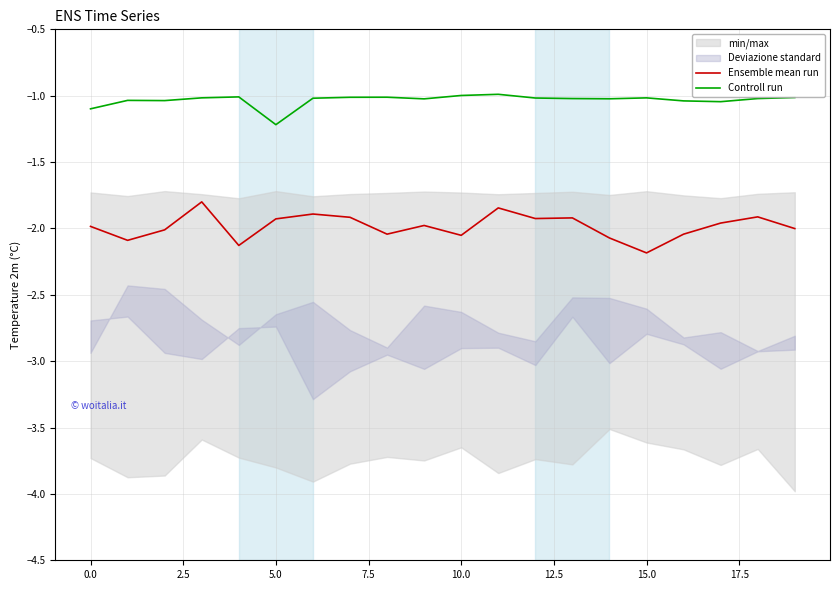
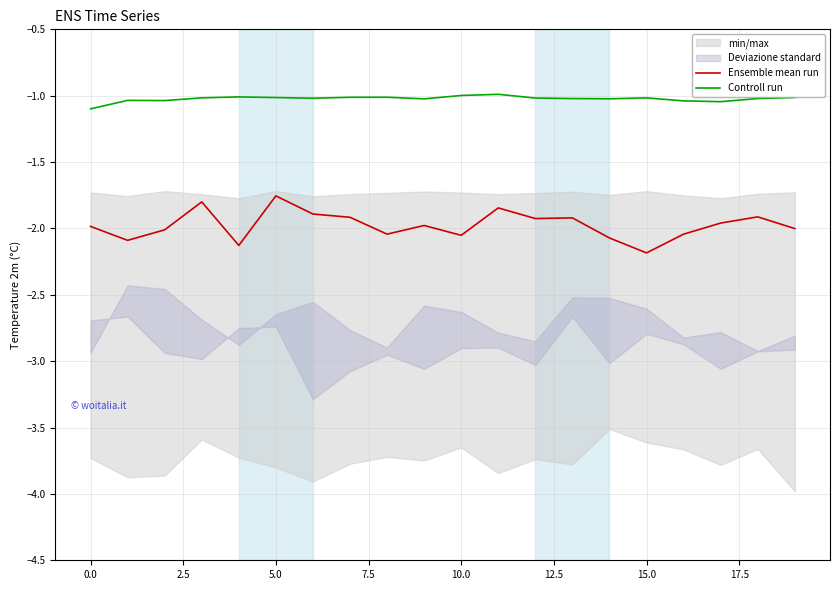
  {
    "Ensemble mean run": {
      "0.0": -1.98,
-     "5.0": -1.93,
+     "5.0": -1.75,
      "10.0": -2.05,
      "15.0": -2.18
    },
    "Controll run": {
      "0.0": -1.10,
-     "5.0": -1.22,
+     "5.0": -1.01,
      "10.0": -1.00,
      "15.0": -1.02
    }
  }
